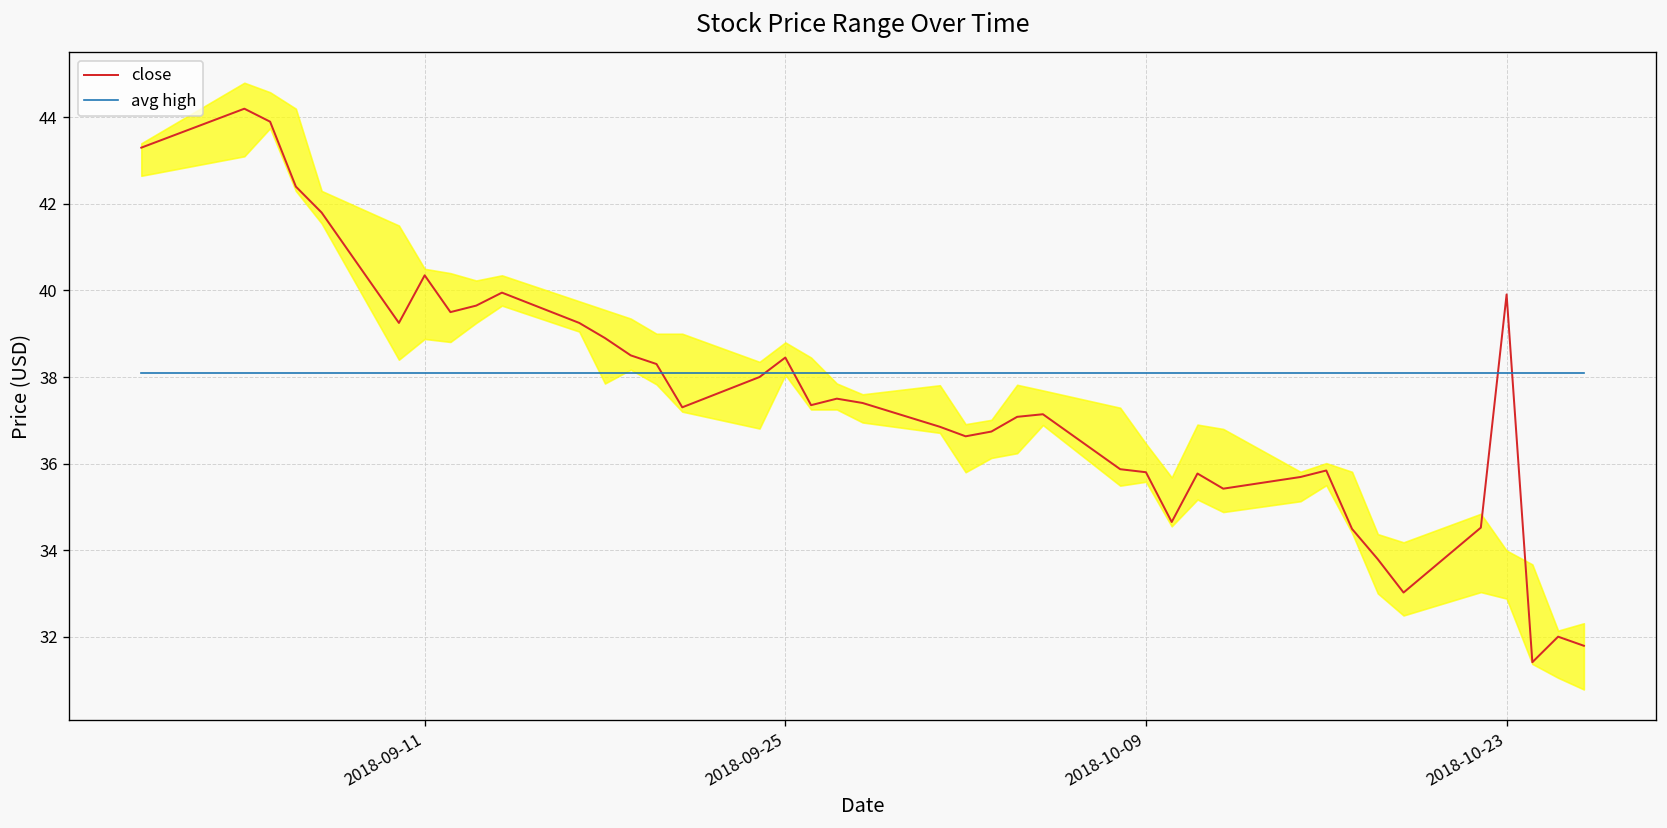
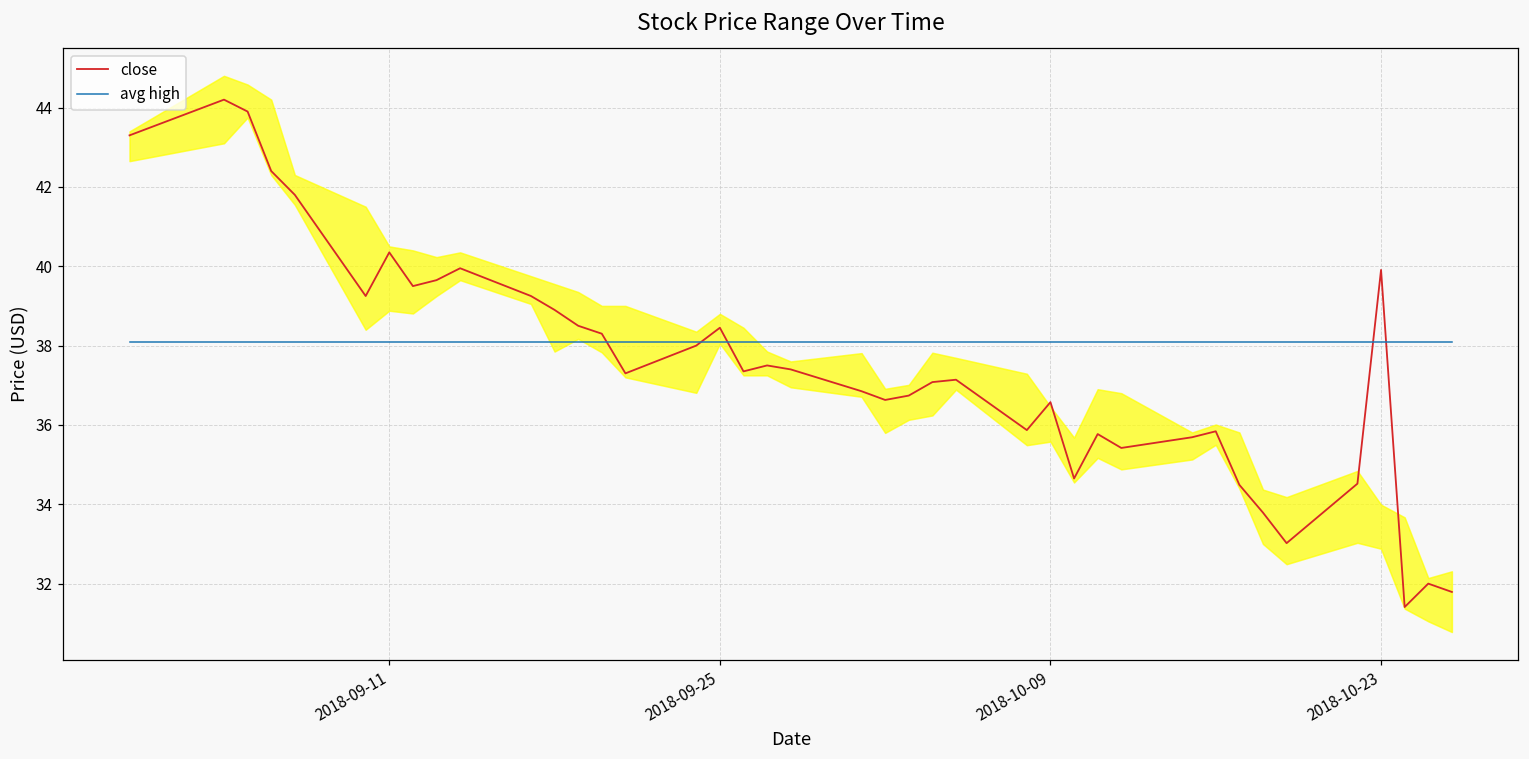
  {
    "close": {
      "2018-09-11": 40.3,
      "2018-09-25": 38.5,
-     "2018-10-09": 35.8,
+     "2018-10-09": 36.6,
      "2018-10-23": 39.9
    },
    "avg high": {
      "2018-09-11": 38.1,
      "2018-09-25": 38.1,
      "2018-10-09": 38.1,
      "2018-10-23": 38.1
    }
  }
